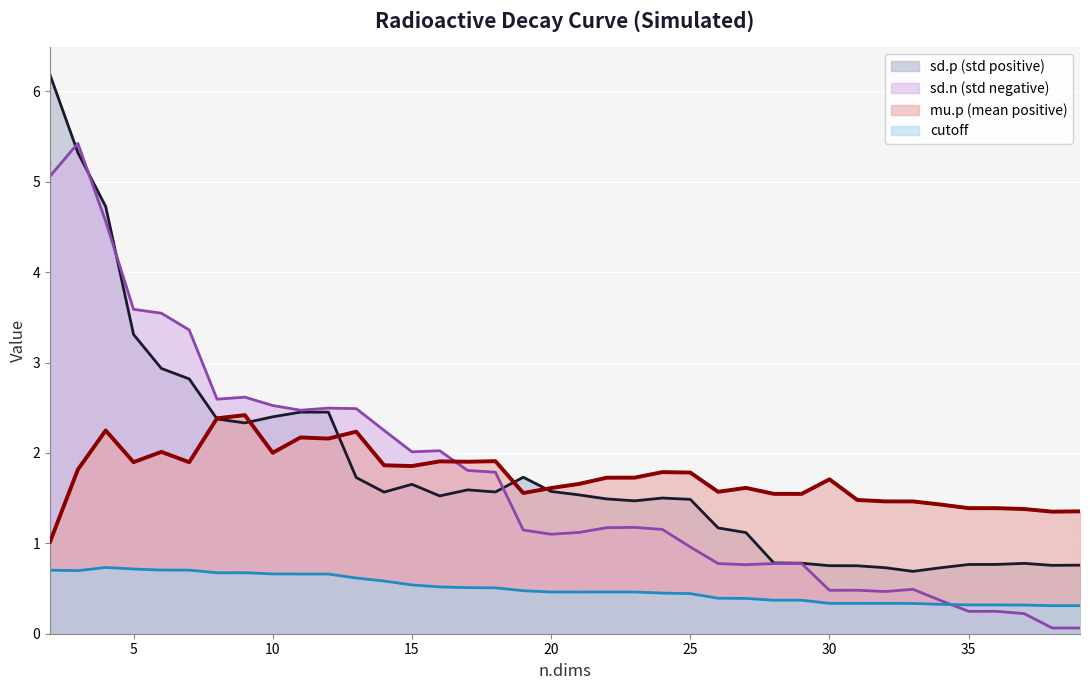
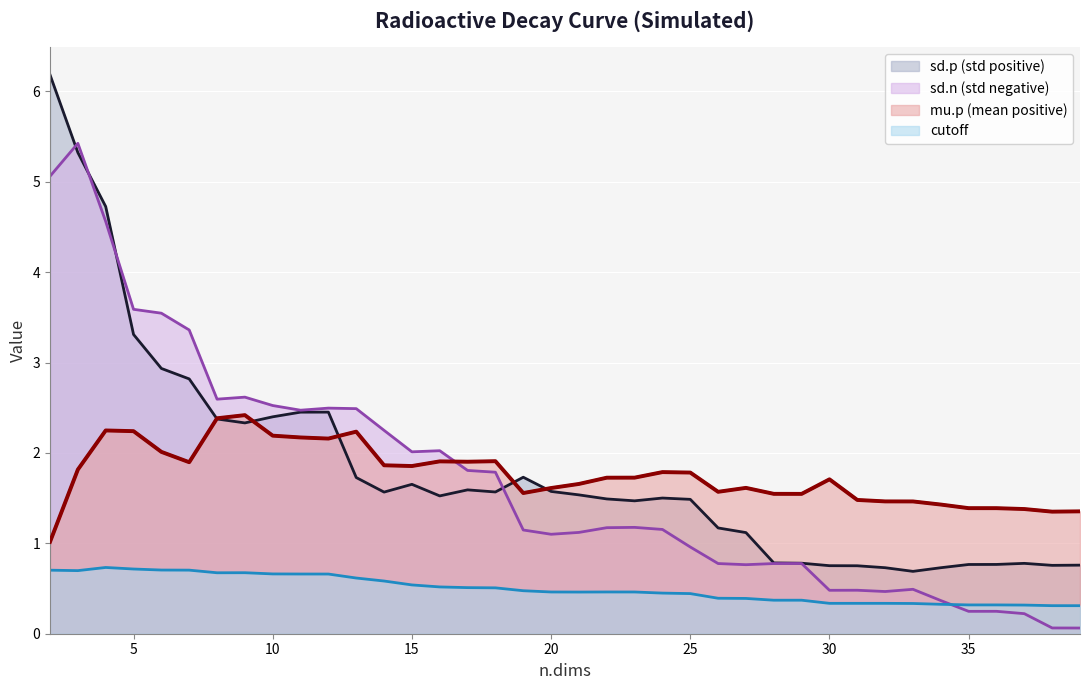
  {
    "mu.p (mean positive)": {
-     "5": 1.9,
-     "10": 2.0,
+     "5": 2.2,
+     "10": 2.2,
      "15": 1.9,
      "20": 1.6,
      "25": 1.8,
      "30": 1.7,
      "35": 1.4
    }
  }
